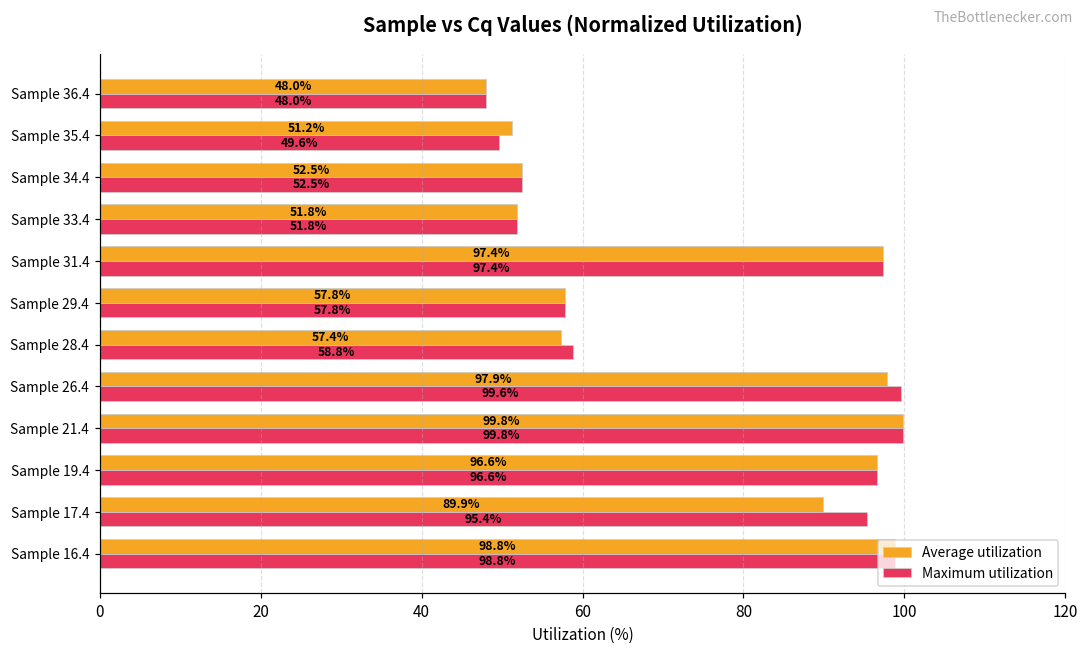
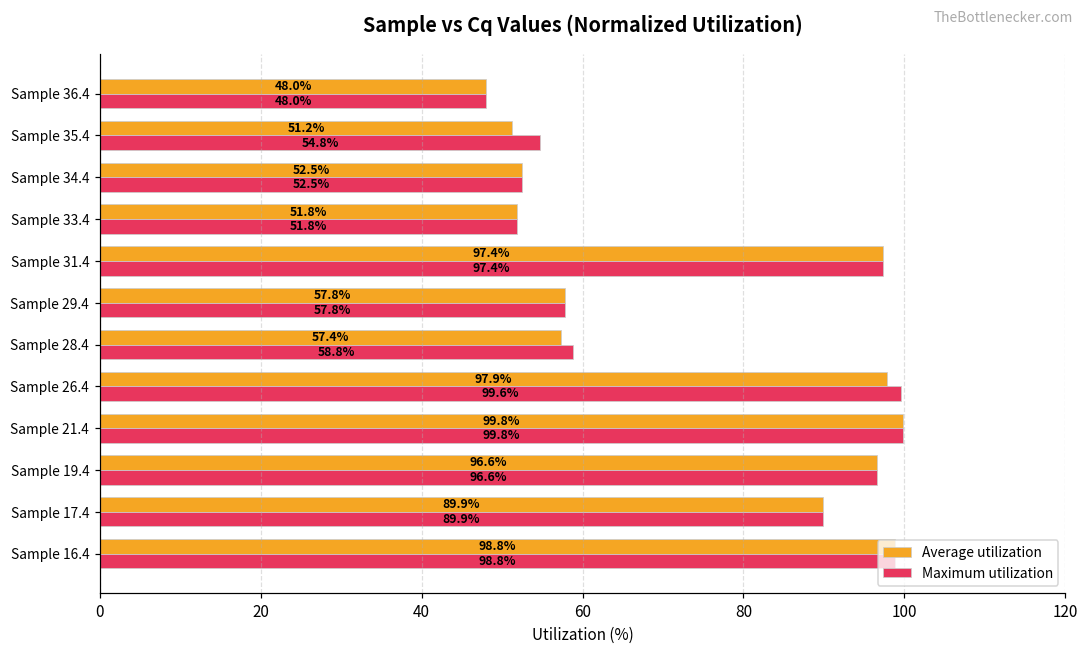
  {
    "Average utilization": {
      "Sample 36.4": "48.0%",
      "Sample 35.4": "51.2%",
      "Sample 34.4": "52.5%",
      "Sample 33.4": "51.8%",
      "Sample 31.4": "97.4%",
      "Sample 29.4": "57.8%",
      "Sample 28.4": "57.4%",
      "Sample 26.4": "97.9%",
      "Sample 21.4": "99.8%",
      "Sample 19.4": "96.6%",
      "Sample 17.4": "89.9%"
    },
    "Maximum utilization": {
      "Sample 36.4": "48.0%",
-     "Sample 35.4": "49.6%",
+     "Sample 35.4": "54.8%",
      "Sample 34.4": "52.5%",
      "Sample 33.4": "51.8%",
      "Sample 31.4": "97.4%",
      "Sample 29.4": "57.8%",
      "Sample 28.4": "58.8%",
      "Sample 26.4": "99.6%",
      "Sample 21.4": "99.8%",
      "Sample 19.4": "96.6%",
-     "Sample 17.4": "95.4%"
+     "Sample 17.4": "89.9%"
    }
  }
